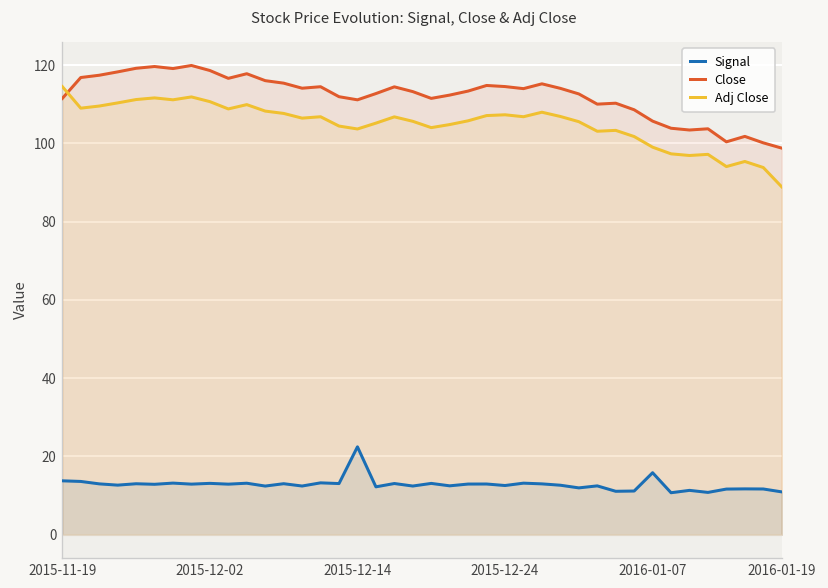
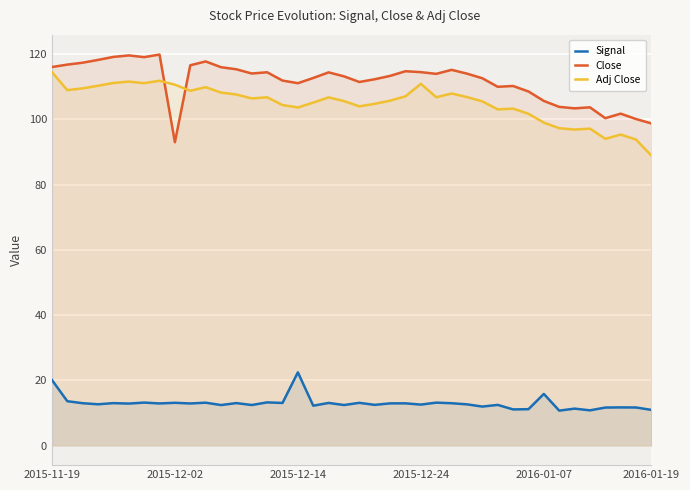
  {
    "Signal": {
-     "2015-11-19": 14,
+     "2015-11-19": 20,
      "2015-12-02": 13,
      "2015-12-14": 22,
      "2015-12-24": 13,
      "2016-01-07": 16,
      "2016-01-19": 11
    },
    "Close": {
-     "2015-11-19": 111,
-     "2015-12-02": 119,
+     "2015-11-19": 116,
+     "2015-12-02": 93,
      "2015-12-14": 111,
      "2015-12-24": 115,
      "2016-01-07": 106,
      "2016-01-19": 99
    },
    "Adj Close": {
      "2015-11-19": 114,
      "2015-12-02": 111,
      "2015-12-14": 104,
-     "2015-12-24": 107,
+     "2015-12-24": 111,
      "2016-01-07": 99,
      "2016-01-19": 89
    }
  }
